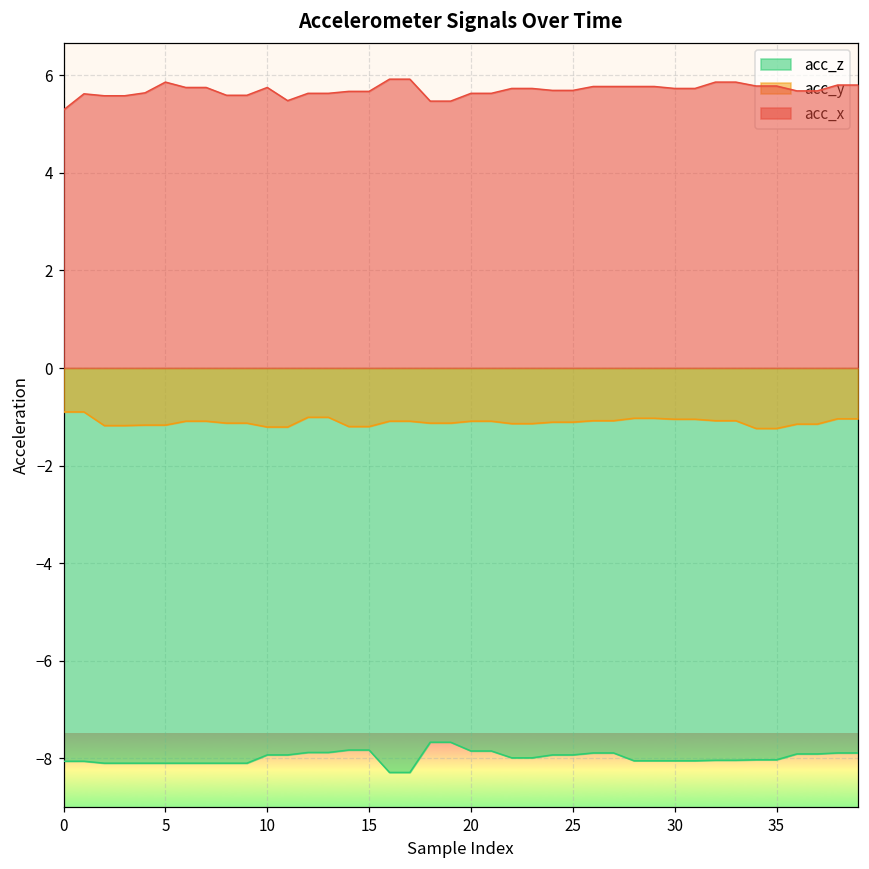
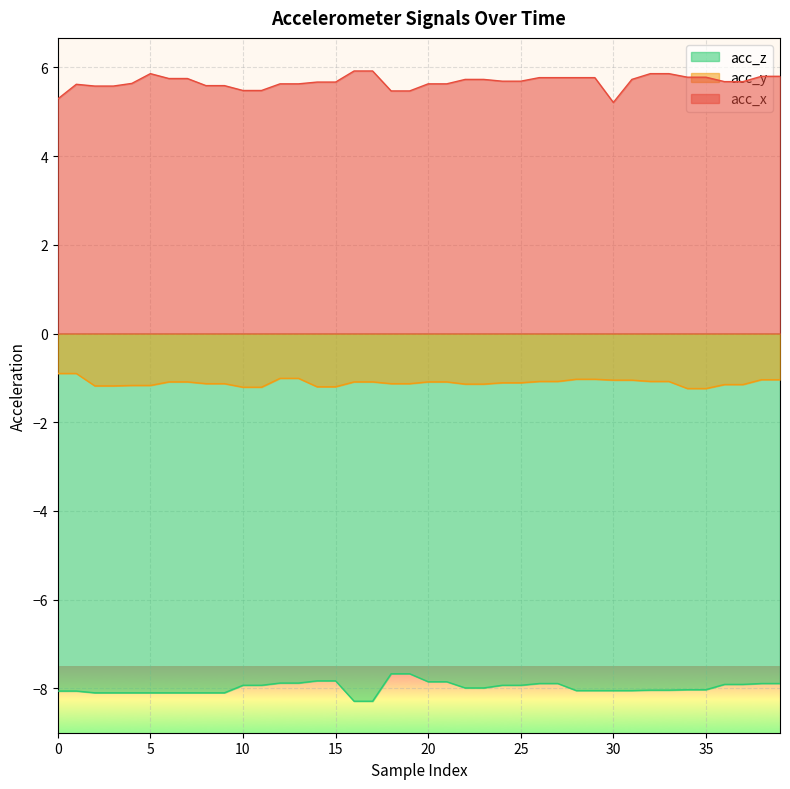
  {
    "acc_x": {
      "0": 5.3,
      "5": 5.9,
-     "10": 5.8,
+     "10": 5.5,
      "15": 5.7,
      "20": 5.6,
      "25": 5.7,
-     "30": 5.7
+     "30": 5.2
    }
  }
